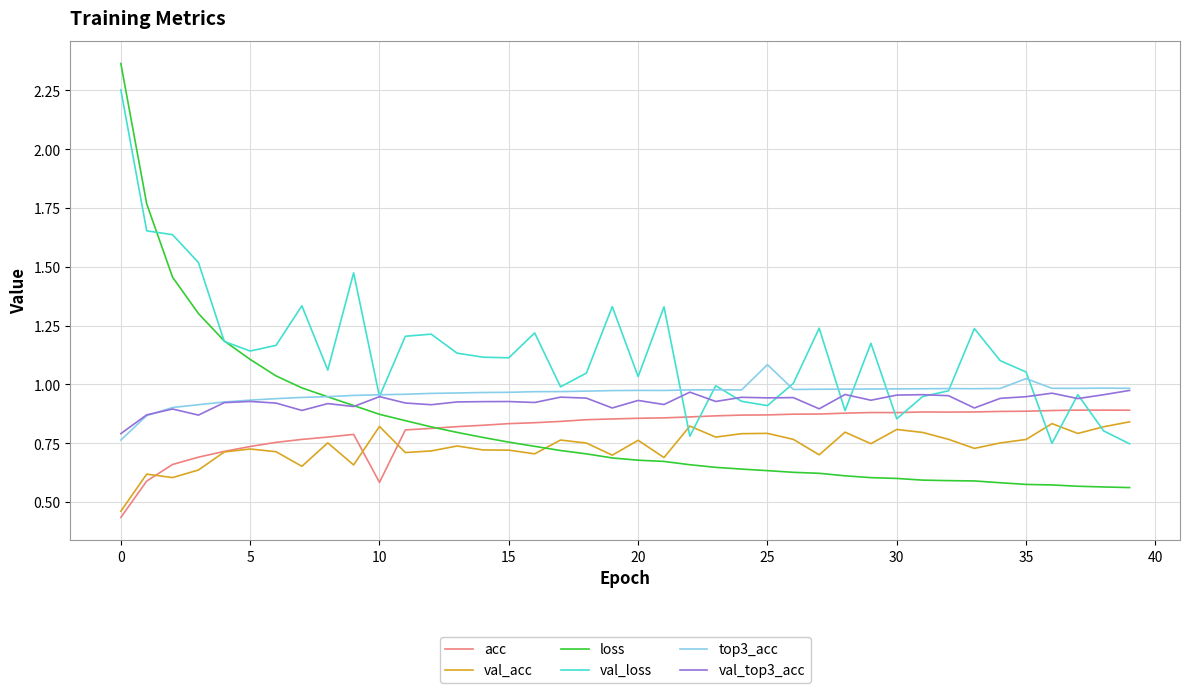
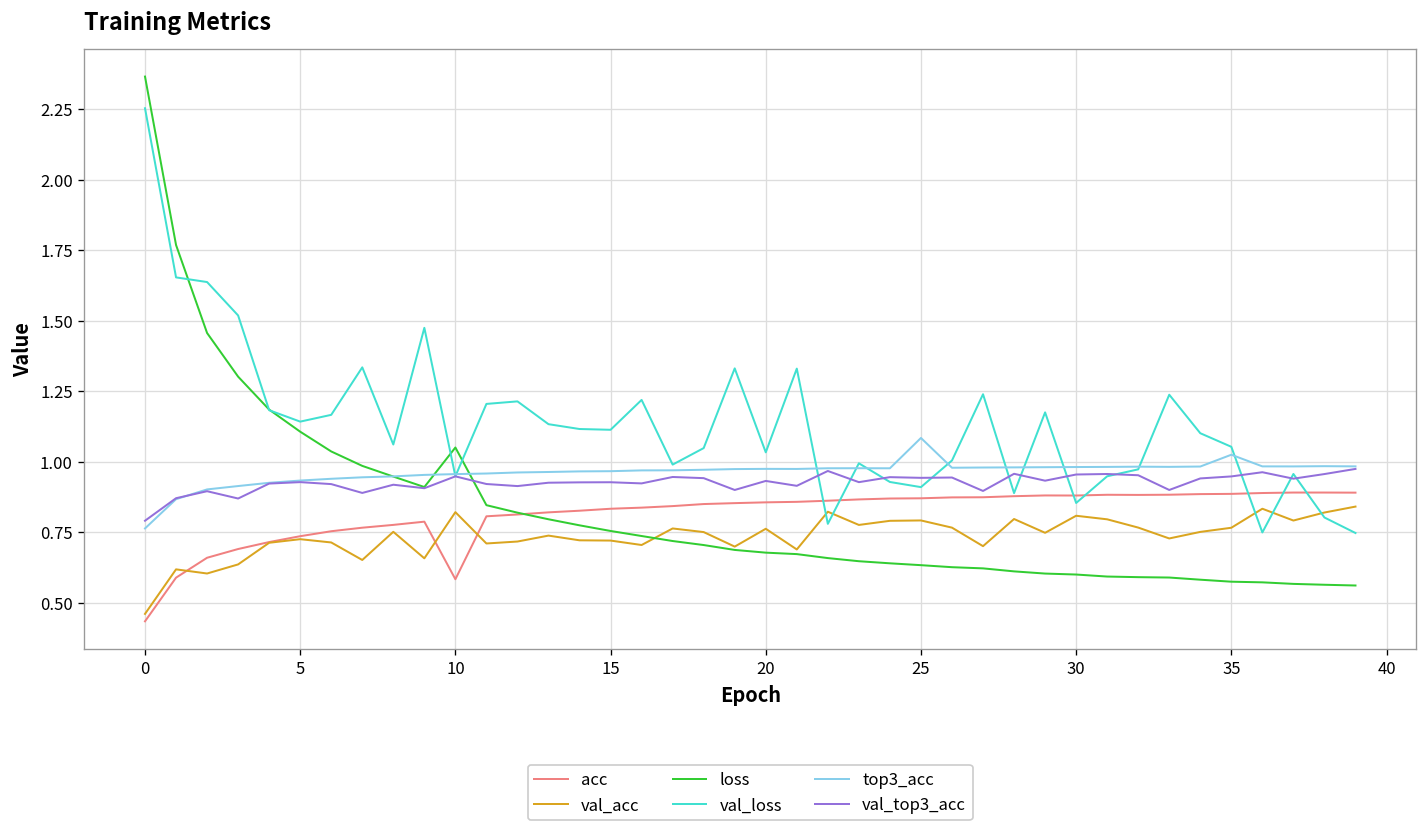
  {
    "acc": {
      "0": 0.43,
      "10": 0.58,
      "15": 0.83,
      "20": 0.86,
      "25": 0.87,
      "30": 0.88,
      "35": 0.89
    },
    "val_acc": {
      "0": 0.46,
      "10": 0.82,
      "15": 0.72,
      "20": 0.76,
      "25": 0.79,
      "30": 0.81,
      "35": 0.77
    },
    "loss": {
      "0": 2.36,
      "5": 1.11,
-     "10": 0.87,
+     "10": 1.05,
      "15": 0.75,
      "20": 0.68,
      "25": 0.63,
      "30": 0.60,
      "35": 0.57
    },
    "val_loss": {
      "0": 2.25,
      "5": 1.14,
      "15": 1.11,
      "20": 1.03,
      "25": 0.91,
      "30": 0.85,
      "35": 1.05
    },
    "top3_acc": {
      "0": 0.76,
      "15": 0.97,
      "20": 0.97,
      "25": 1.08,
      "30": 0.98,
      "35": 1.02
    },
    "val_top3_acc": {
      "0": 0.79,
      "15": 0.93,
      "20": 0.93,
      "25": 0.94,
      "30": 0.95,
      "35": 0.95
    }
  }
